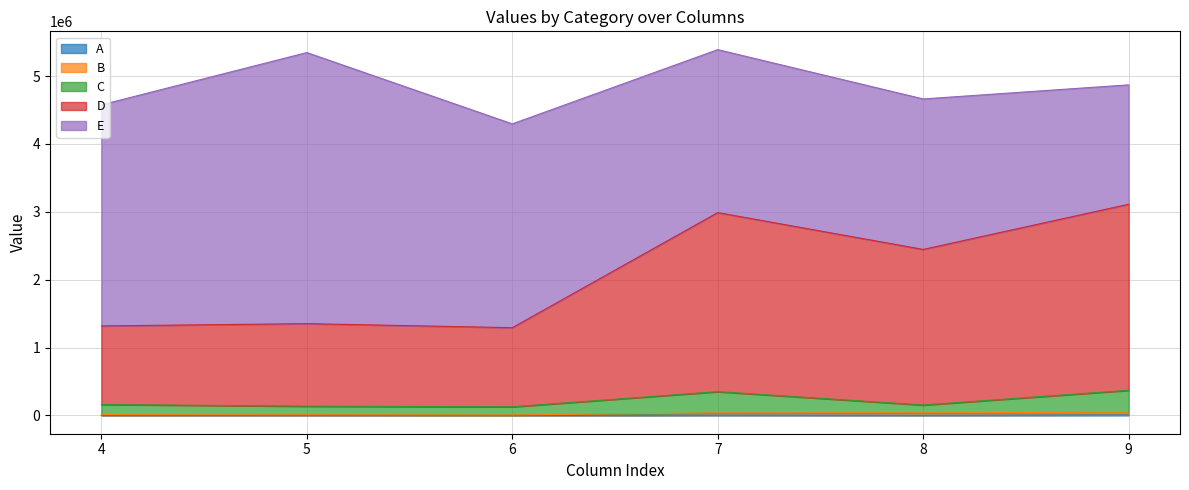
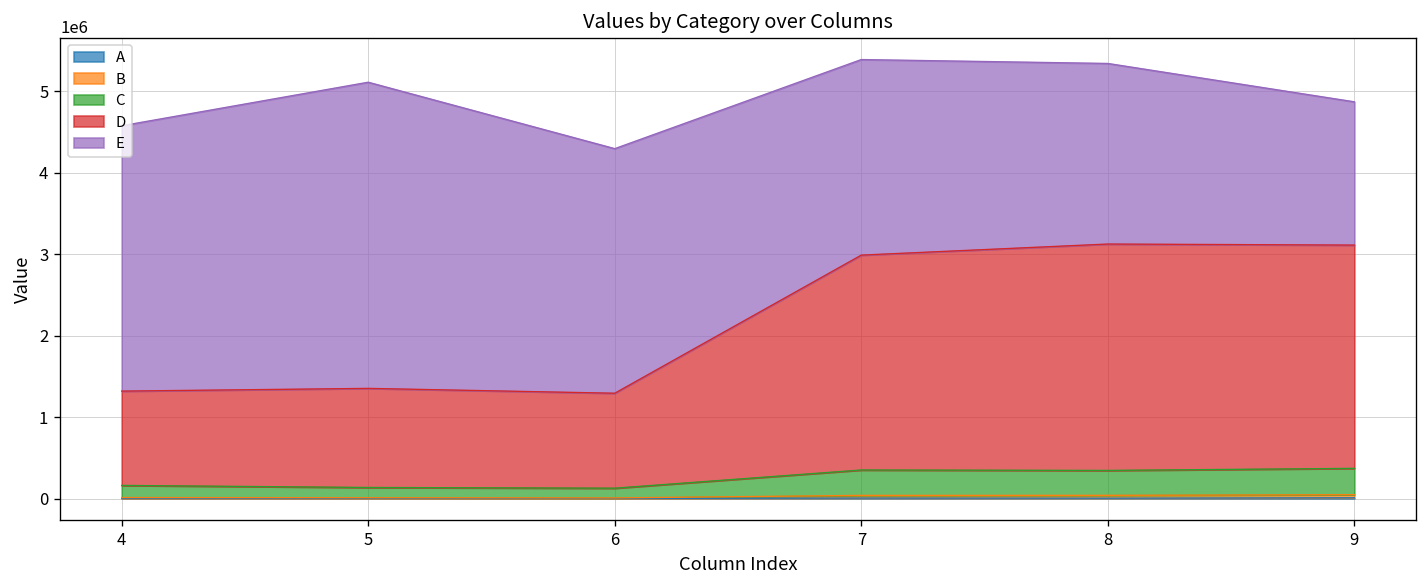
  {
    "A": {
      "9": 0
    },
    "B": {
      "9": 0
    },
    "C": {
      "4": 100000,
      "5": 100000,
      "6": 100000,
      "7": 300000,
-     "8": 100000,
+     "8": 300000,
      "9": 300000
    },
    "D": {
      "4": 1200000,
      "5": 1200000,
      "6": 1200000,
      "7": 2600000,
-     "8": 2300000,
+     "8": 2800000,
      "9": 2700000
    },
    "E": {
-     "5": 4000000,
+     "5": 3800000,
      "6": 3000000,
      "7": 2400000,
      "8": 2200000,
      "9": 1800000
    }
  }
